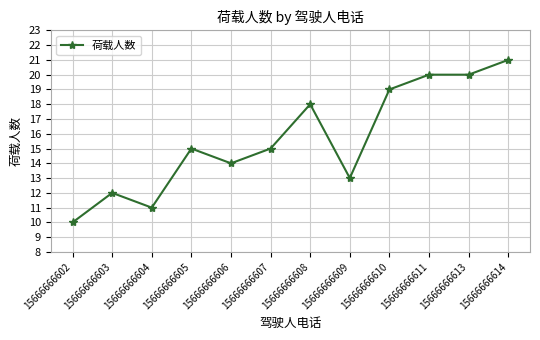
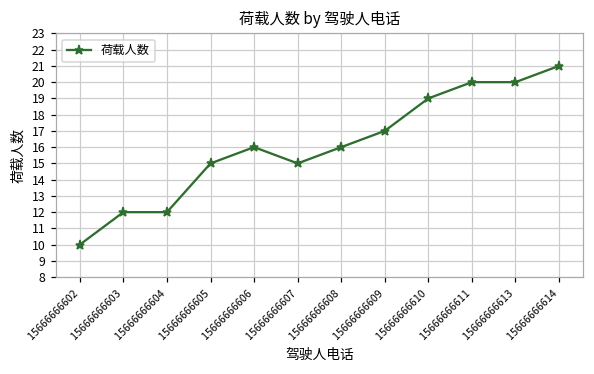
  {
    "15666666602": 10,
    "15666666603": 12,
-   "15666666604": 11,
+   "15666666604": 12,
    "15666666605": 15,
-   "15666666606": 14,
+   "15666666606": 16,
    "15666666607": 15,
-   "15666666608": 18,
-   "15666666609": 13,
+   "15666666608": 16,
+   "15666666609": 17,
    "15666666610": 19,
    "15666666611": 20,
    "15666666613": 20,
    "15666666614": 21
  }
